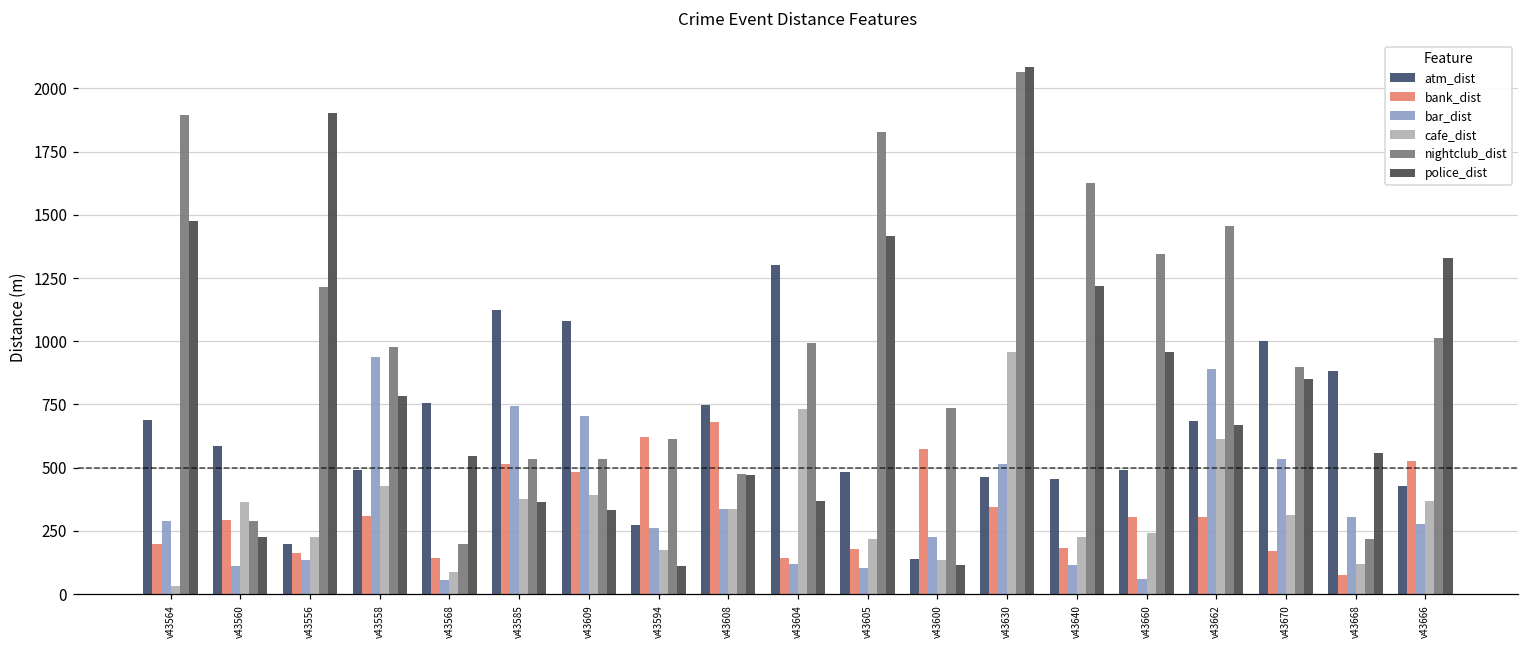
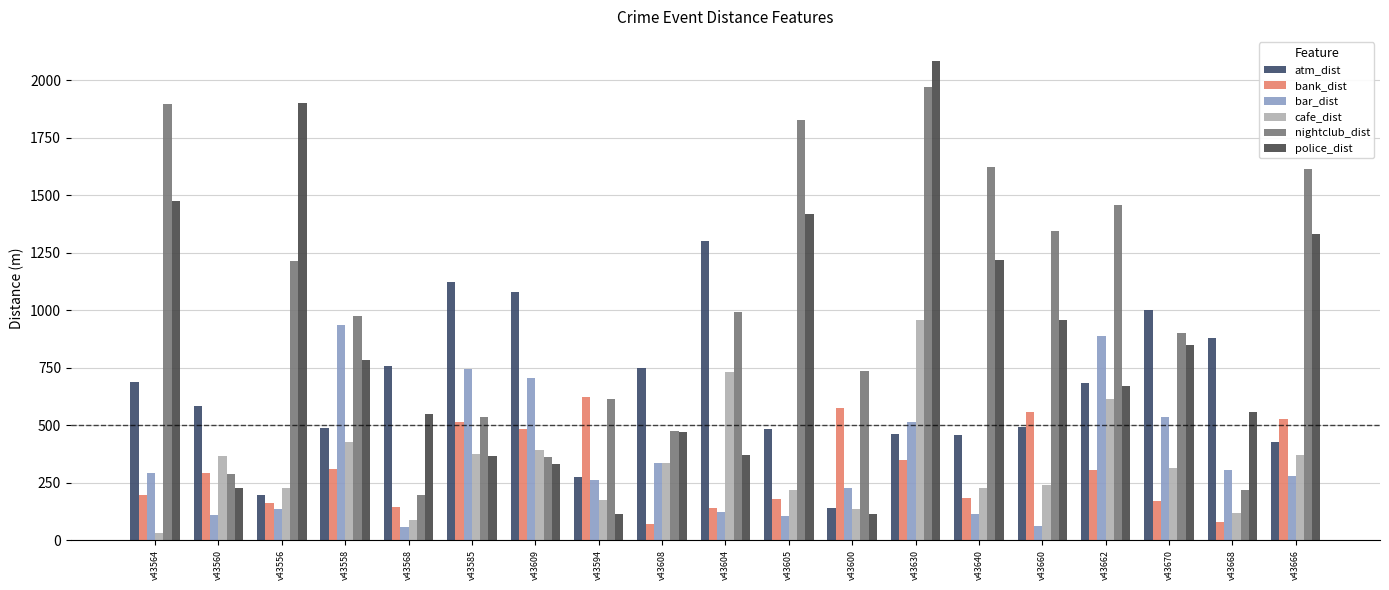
  {
    "bank_dist": {
      "v43564": 200,
      "v43560": 290,
      "v43556": 160,
      "v43558": 310,
      "v43568": 140,
      "v43585": 510,
      "v43609": 480,
      "v43594": 620,
-     "v43608": 680,
+     "v43608": 70,
      "v43604": 140,
      "v43605": 180,
      "v43600": 570,
      "v43630": 350,
      "v43640": 180,
-     "v43660": 310,
+     "v43660": 560,
      "v43662": 310,
      "v43670": 170,
      "v43668": 80,
      "v43666": 530
    },
    "nightclub_dist": {
      "v43564": 1900,
      "v43560": 290,
      "v43556": 1210,
      "v43558": 980,
      "v43568": 200,
      "v43585": 530,
-     "v43609": 530,
+     "v43609": 360,
      "v43594": 610,
      "v43608": 470,
      "v43604": 990,
      "v43605": 1830,
      "v43600": 730,
-     "v43630": 2060,
+     "v43630": 1970,
      "v43640": 1620,
      "v43660": 1340,
      "v43662": 1460,
      "v43670": 900,
      "v43668": 220,
-     "v43666": 1010
+     "v43666": 1610
    }
  }
